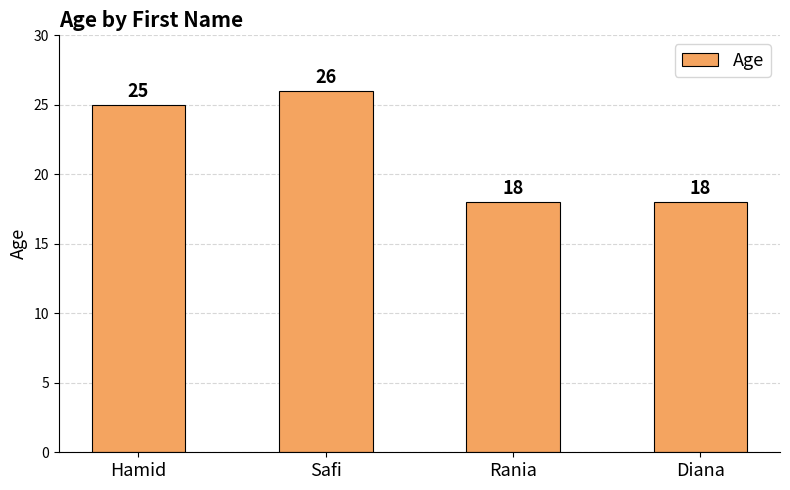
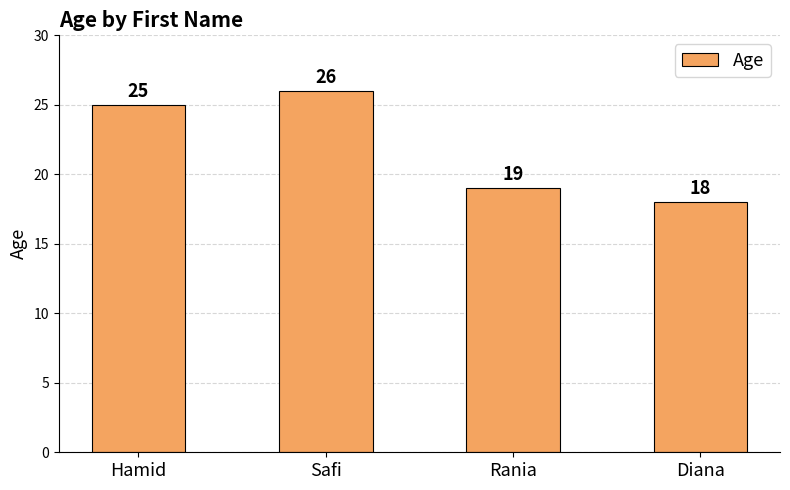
  {
    "Hamid": 25,
    "Safi": 26,
-   "Rania": 18,
+   "Rania": 19,
    "Diana": 18
  }
